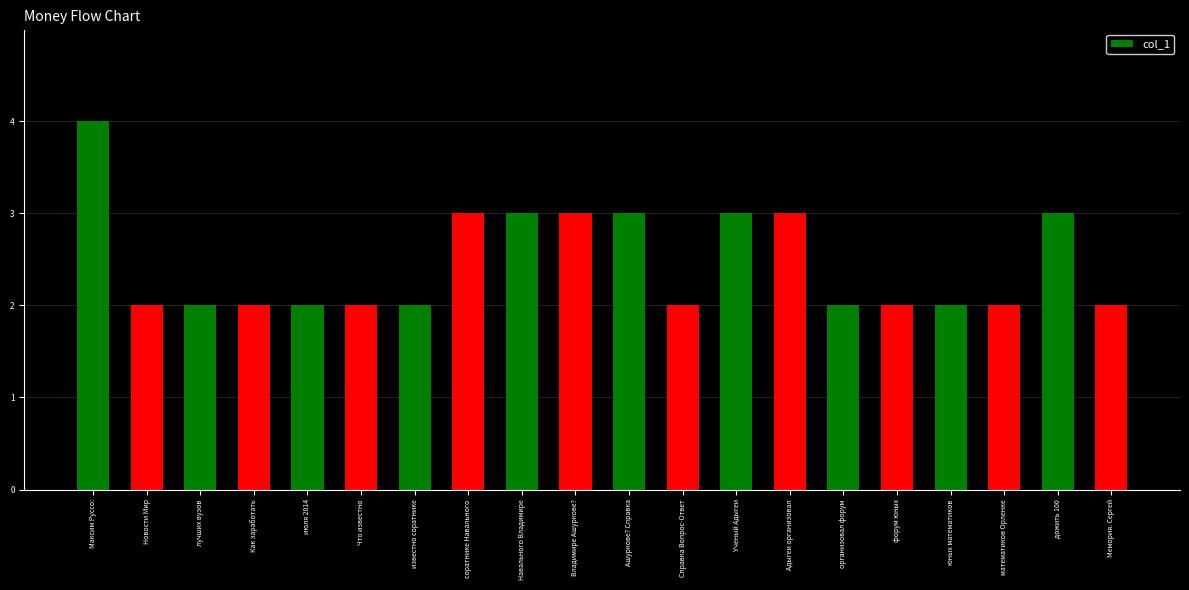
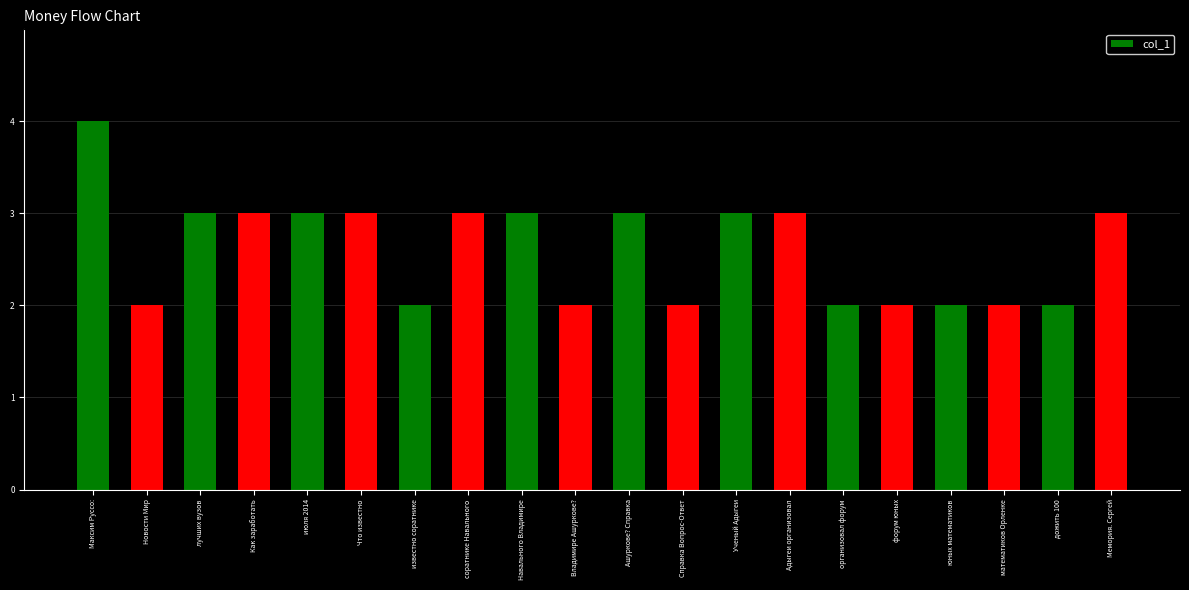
  {
    "Максим Руссо:": 4,
    "Новости Мир": 2,
-   "лучших вузов": 2,
-   "Как заработать": 2,
-   "июля 2014": 2,
-   "Что известно": 2,
+   "лучших вузов": 3,
+   "Как заработать": 3,
+   "июля 2014": 3,
+   "Что известно": 3,
    "известно соратнике": 2,
    "соратнике Навального": 3,
    "Навального Владимире": 3,
-   "Владимире Ашуркове?": 3,
+   "Владимире Ашуркове?": 2,
    "Ашуркове? Справка": 3,
    "Справка Вопрос-Ответ": 2,
    "Ученый Адыгеи": 3,
    "Адыгеи организовал": 3,
    "организовал форум": 2,
    "форум юных": 2,
    "юных математиков": 2,
    "математиков Орленке": 2,
-   "дожить 100": 3,
-   "Мемория. Сергей": 2
+   "дожить 100": 2,
+   "Мемория. Сергей": 3
  }
